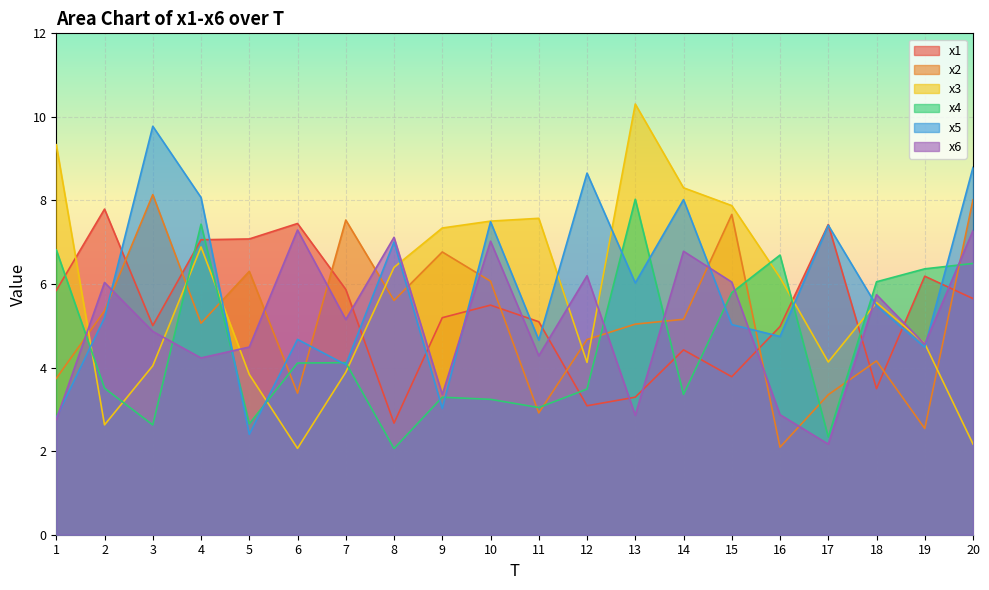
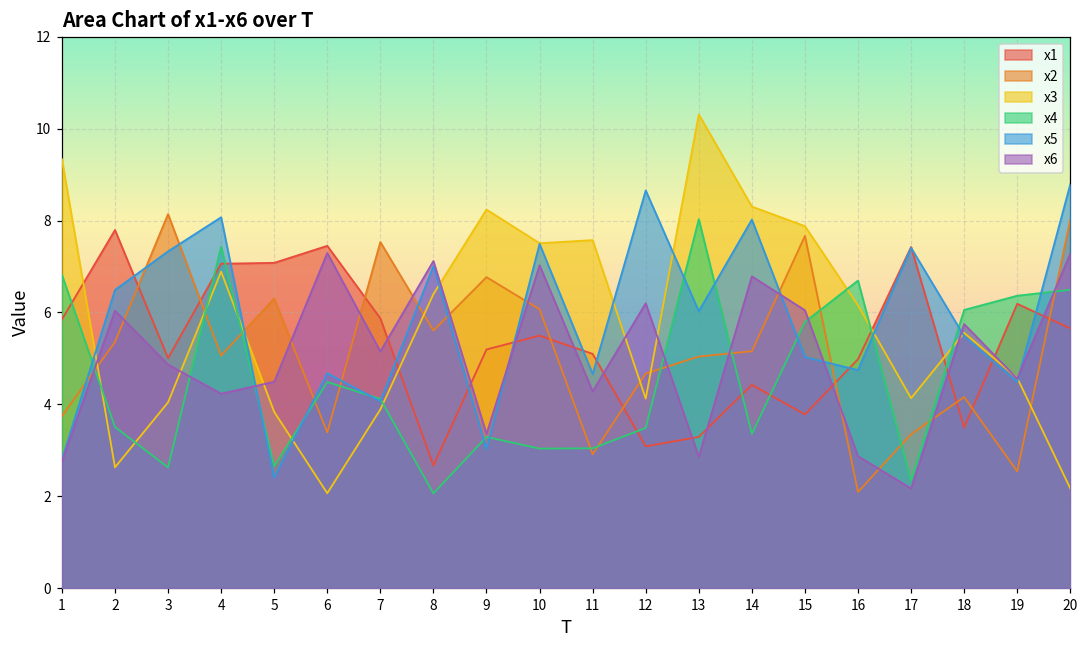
  {
    "x3": {
      "1": 9.3,
      "2": 2.6,
      "3": 4.0,
      "4": 6.9,
      "5": 3.8,
      "6": 2.1,
      "7": 3.9,
      "8": 6.4,
-     "9": 7.3,
+     "9": 8.2,
      "11": 7.6,
      "12": 4.1,
      "13": 10.3,
      "14": 8.3,
      "15": 7.9,
      "16": 6.2,
      "17": 4.1,
      "18": 5.6,
      "20": 2.2
    },
    "x4": {
      "1": 6.8,
      "2": 3.5,
      "3": 2.6,
      "4": 7.4,
      "5": 2.7,
-     "6": 4.1,
+     "6": 4.5,
      "8": 2.1,
      "9": 3.3,
-     "10": 3.2,
+     "10": 3.0,
      "11": 3.0,
      "12": 3.5,
      "13": 8.0,
      "14": 3.4,
      "15": 5.8,
      "16": 6.7,
      "17": 2.3,
      "18": 6.1,
      "19": 6.4,
      "20": 6.5
    },
    "x5": {
-     "2": 5.2,
-     "3": 9.8,
+     "2": 6.5,
+     "3": 7.3,
      "4": 8.1,
      "5": 2.4,
      "6": 4.7,
      "8": 7.0,
      "9": 3.0,
      "11": 4.7,
      "12": 8.7,
      "13": 6.0,
      "14": 8.0,
      "15": 5.0,
      "16": 4.7,
      "18": 5.5,
      "19": 4.5,
      "20": 8.8
    },
    "x6": {
      "2": 6.0,
      "3": 4.9,
      "4": 4.2,
      "5": 4.5,
      "6": 7.3,
      "7": 5.1,
      "8": 7.1,
      "9": 3.4,
      "10": 7.0,
      "11": 4.3,
      "12": 6.2,
      "13": 2.9,
      "14": 6.8,
      "15": 6.0,
      "16": 2.9,
      "17": 2.2,
      "18": 5.7,
      "20": 7.3
    }
  }
